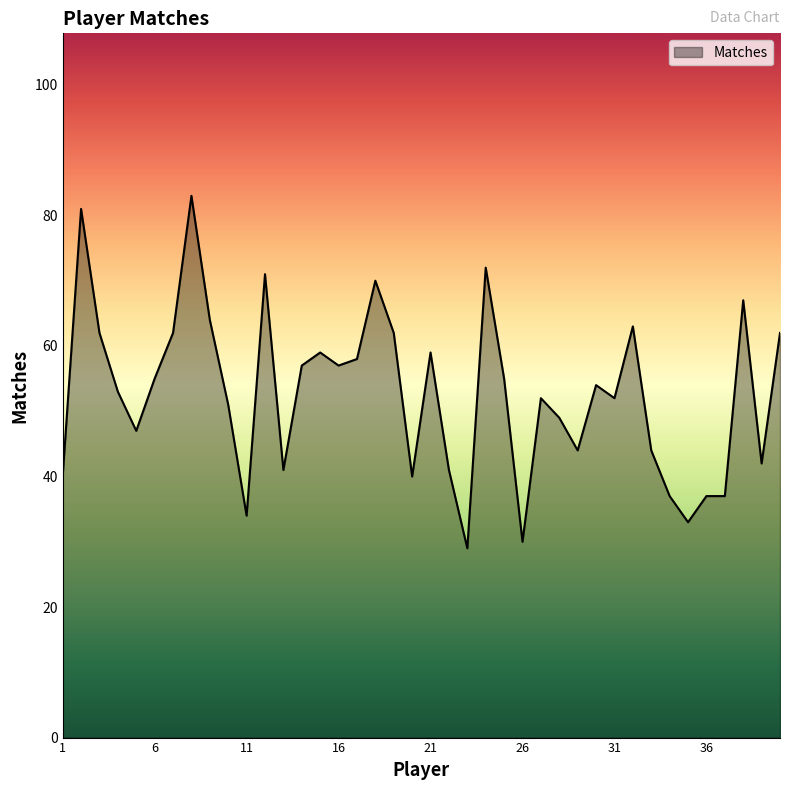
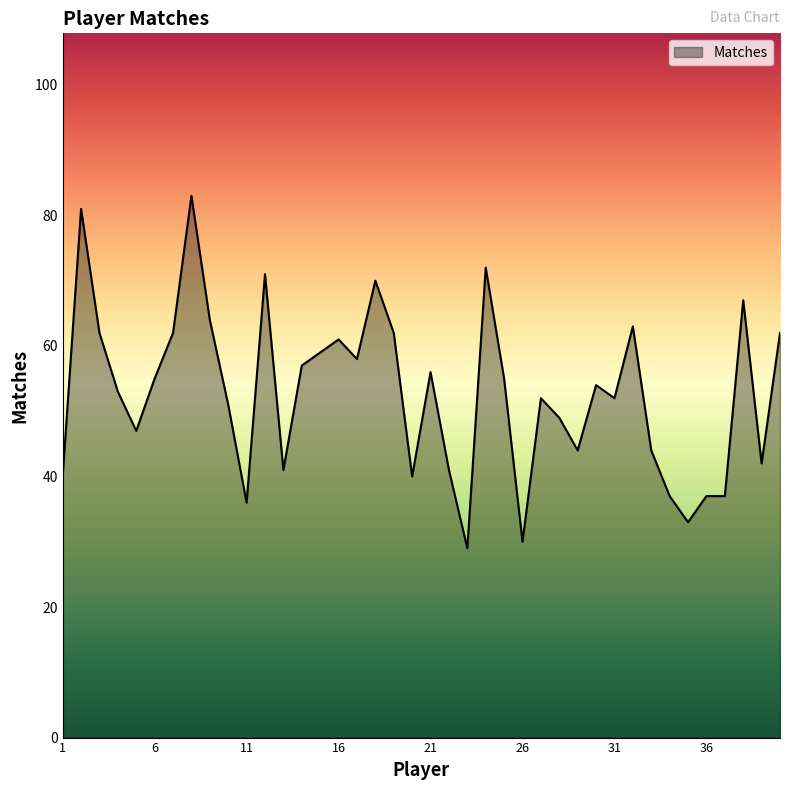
  {
    "1": 40,
    "6": 55,
-   "11": 34,
-   "16": 57,
-   "21": 59,
+   "11": 36,
+   "16": 61,
+   "21": 56,
    "26": 30,
    "31": 52,
    "36": 37
  }
